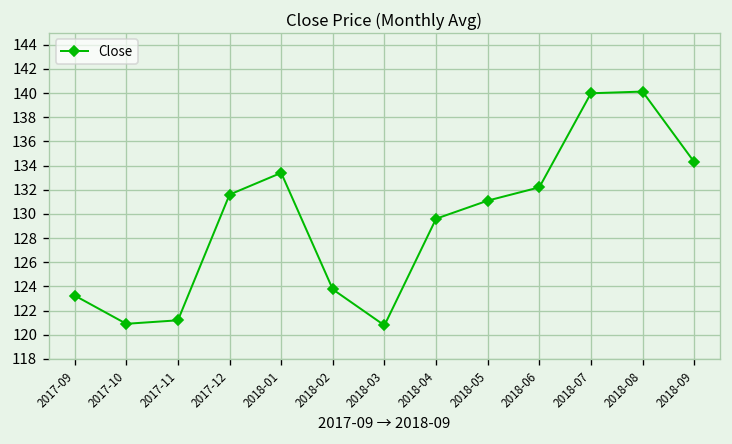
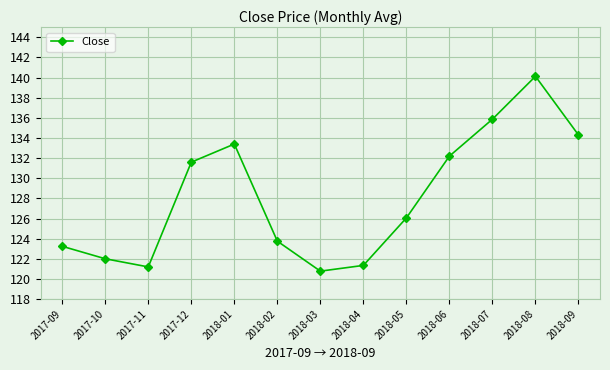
  {
    "2017-09": 123.2,
-   "2017-10": 120.9,
+   "2017-10": 122.0,
    "2017-11": 121.2,
    "2017-12": 131.6,
    "2018-01": 133.4,
    "2018-02": 123.8,
    "2018-03": 120.8,
-   "2018-04": 129.6,
-   "2018-05": 131.1,
+   "2018-04": 121.3,
+   "2018-05": 126.1,
    "2018-06": 132.2,
-   "2018-07": 140.0,
+   "2018-07": 135.9,
    "2018-08": 140.1,
    "2018-09": 134.3
  }
